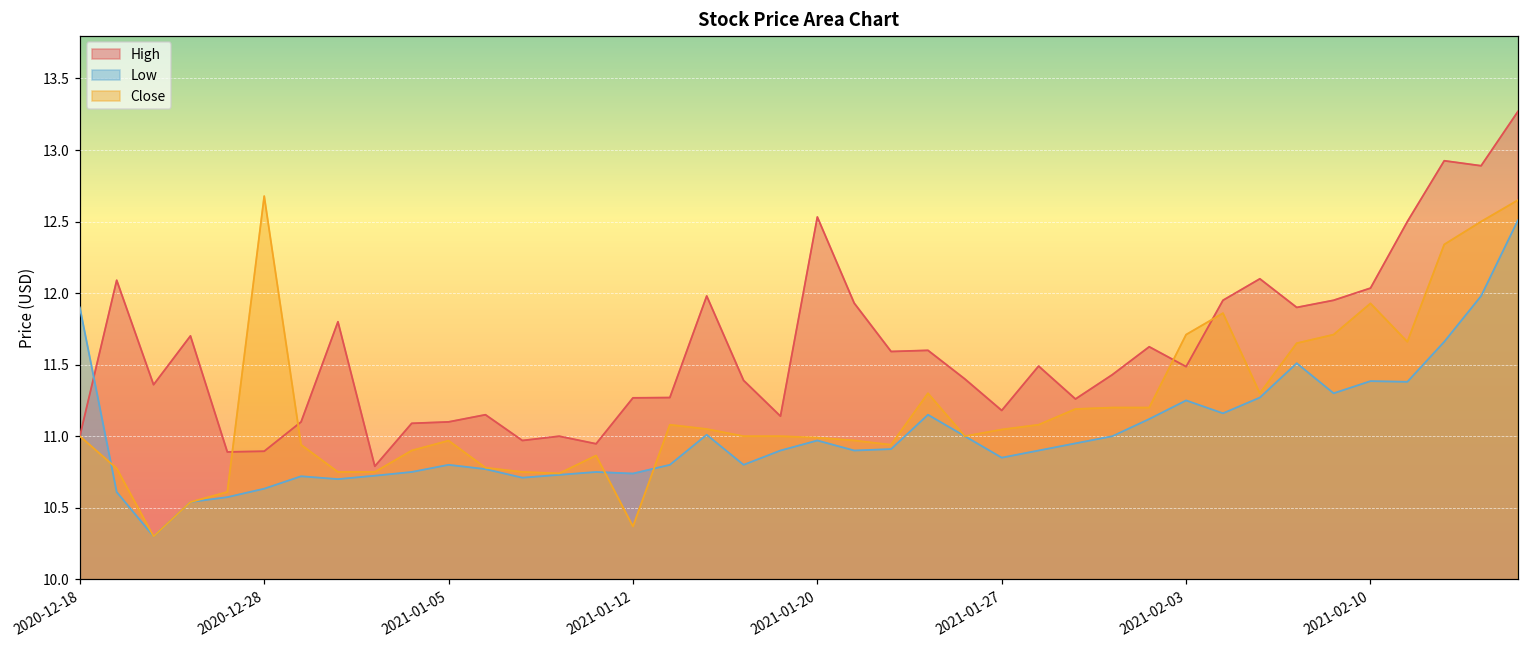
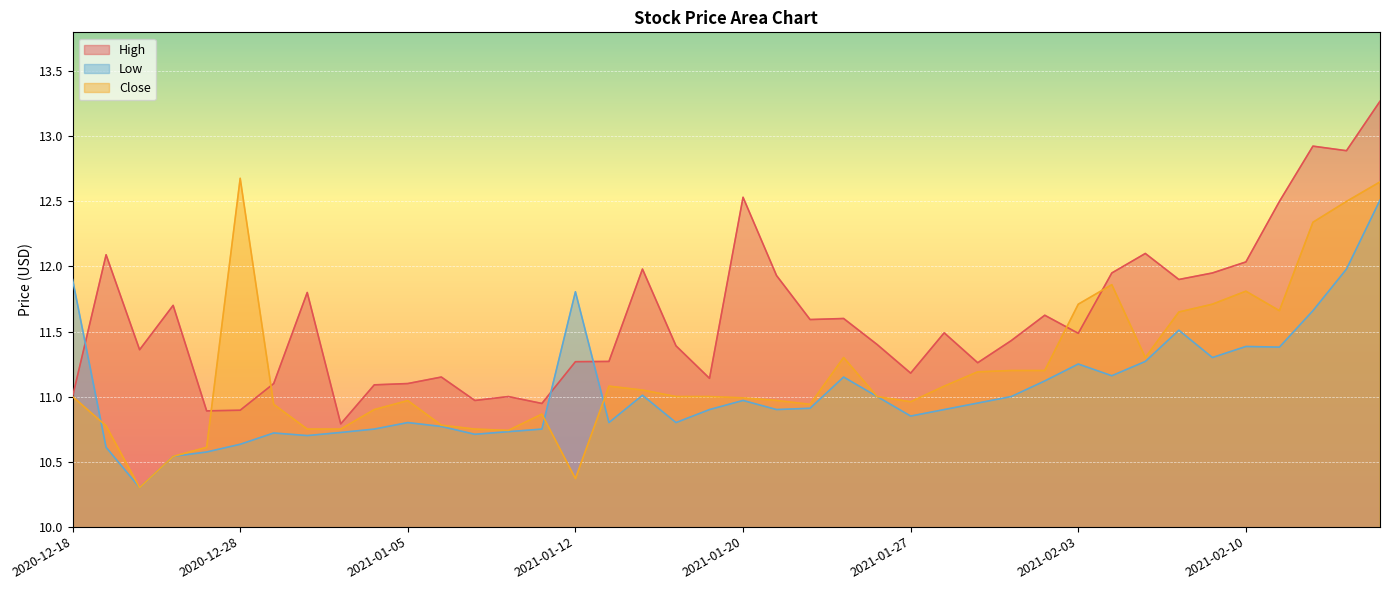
  {
    "High": {
      "2020-12-28": 10.90,
      "2021-01-05": 11.10,
      "2021-01-12": 11.27,
      "2021-01-20": 12.53,
      "2021-01-27": 11.18,
      "2021-02-03": 11.49,
      "2021-02-10": 12.03
    },
    "Low": {
      "2020-12-18": 11.90,
      "2020-12-28": 10.63,
      "2021-01-05": 10.80,
-     "2021-01-12": 10.74,
+     "2021-01-12": 11.81,
      "2021-01-20": 10.97,
      "2021-01-27": 10.85,
      "2021-02-03": 11.25,
      "2021-02-10": 11.39
    },
    "Close": {
      "2020-12-28": 12.68,
      "2021-01-05": 10.97,
      "2021-01-12": 10.37,
      "2021-01-20": 10.99,
-     "2021-01-27": 11.05,
+     "2021-01-27": 10.96,
      "2021-02-03": 11.71,
-     "2021-02-10": 11.93
+     "2021-02-10": 11.81
    }
  }
